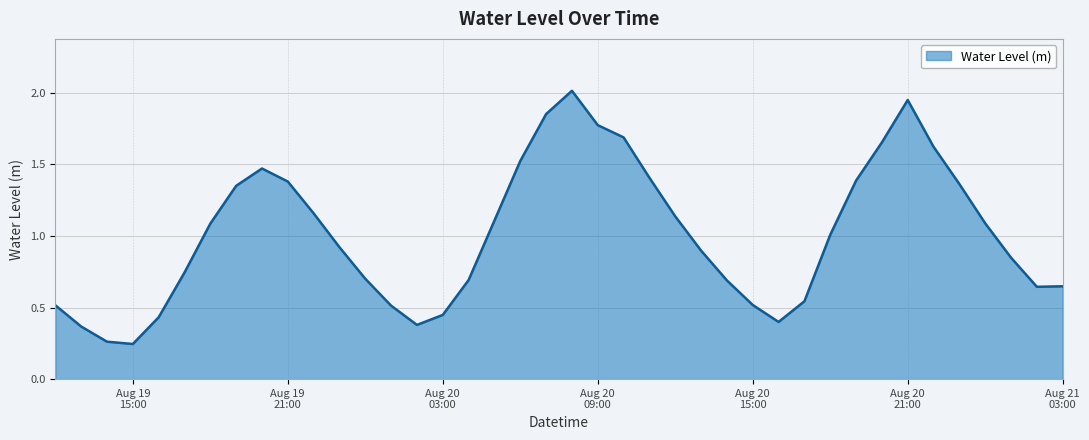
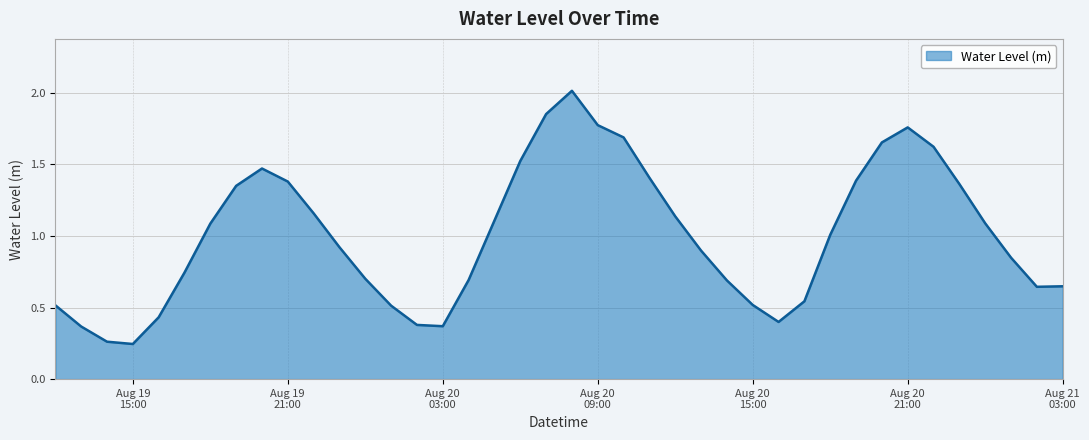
  {
    "Aug 19 15:00": 0.25,
    "Aug 19 21:00": 1.38,
-   "Aug 20 03:00": 0.45,
+   "Aug 20 03:00": 0.37,
    "Aug 20 09:00": 1.77,
    "Aug 20 15:00": 0.52,
-   "Aug 20 21:00": 1.95,
+   "Aug 20 21:00": 1.76,
    "Aug 21 03:00": 0.65
  }
